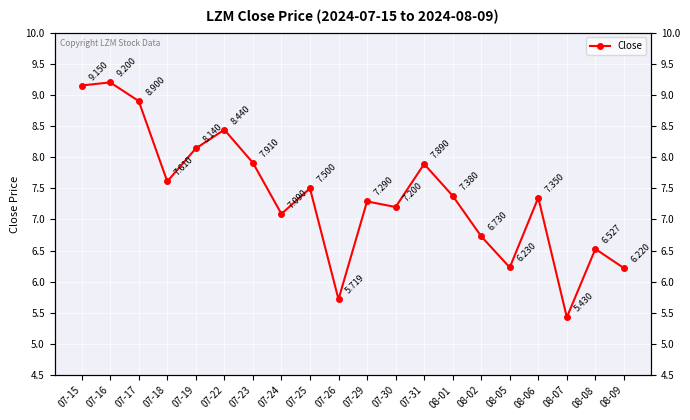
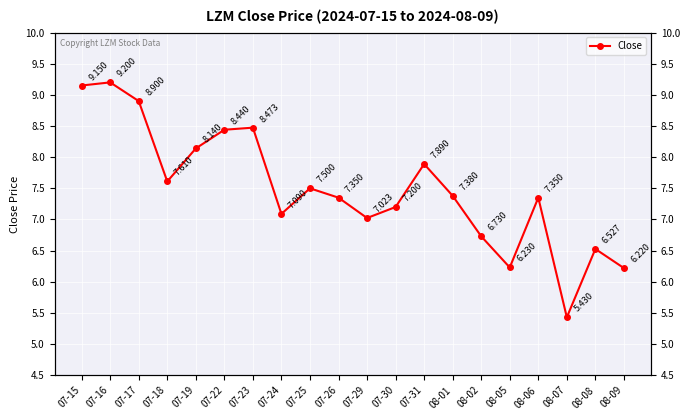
  {
    "07-16": 9.200,
    "07-17": 8.900,
    "07-18": 7.610,
    "07-22": 8.440,
-   "07-23": 7.910,
+   "07-23": 8.473,
    "07-25": 7.500,
-   "07-26": 5.719,
-   "07-29": 7.290,
+   "07-26": 7.350,
+   "07-29": 7.023,
    "07-30": 7.200,
    "07-31": 7.890,
    "08-01": 7.380,
    "08-02": 6.730,
    "08-05": 6.230,
    "08-06": 7.350,
    "08-07": 5.430,
    "08-08": 6.527,
    "08-09": 6.220
  }
